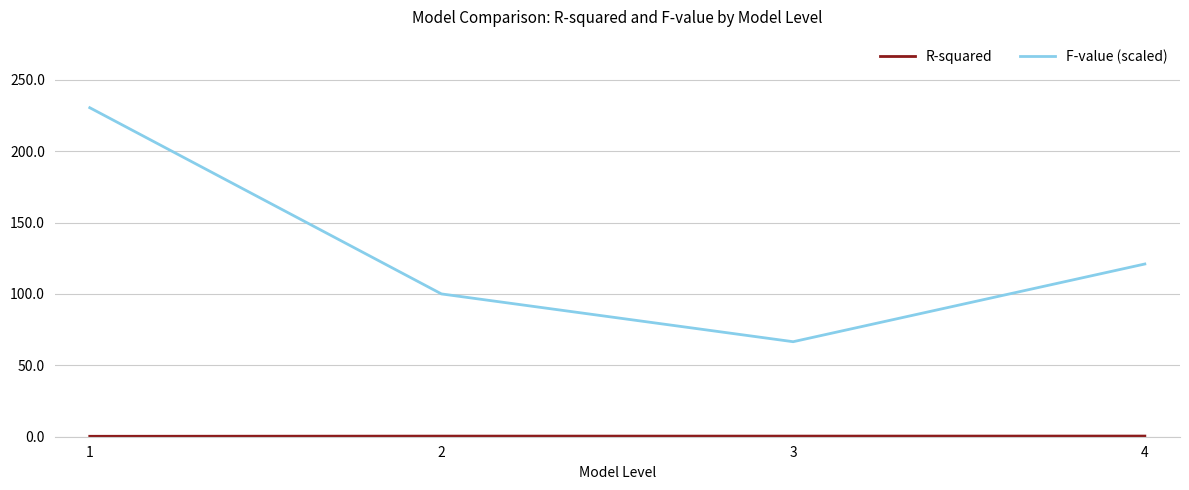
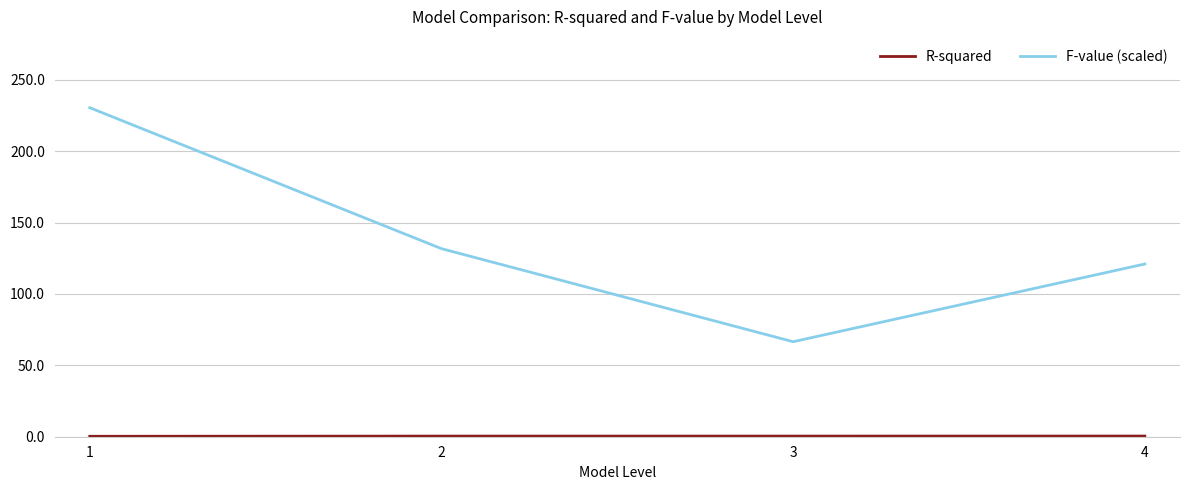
  {
    "R-squared": {
      "1": 0,
      "2": 0,
      "3": 0,
      "4": 0
    },
    "F-value (scaled)": {
      "1": 230,
-     "2": 100,
+     "2": 132,
      "3": 67,
      "4": 121
    }
  }
